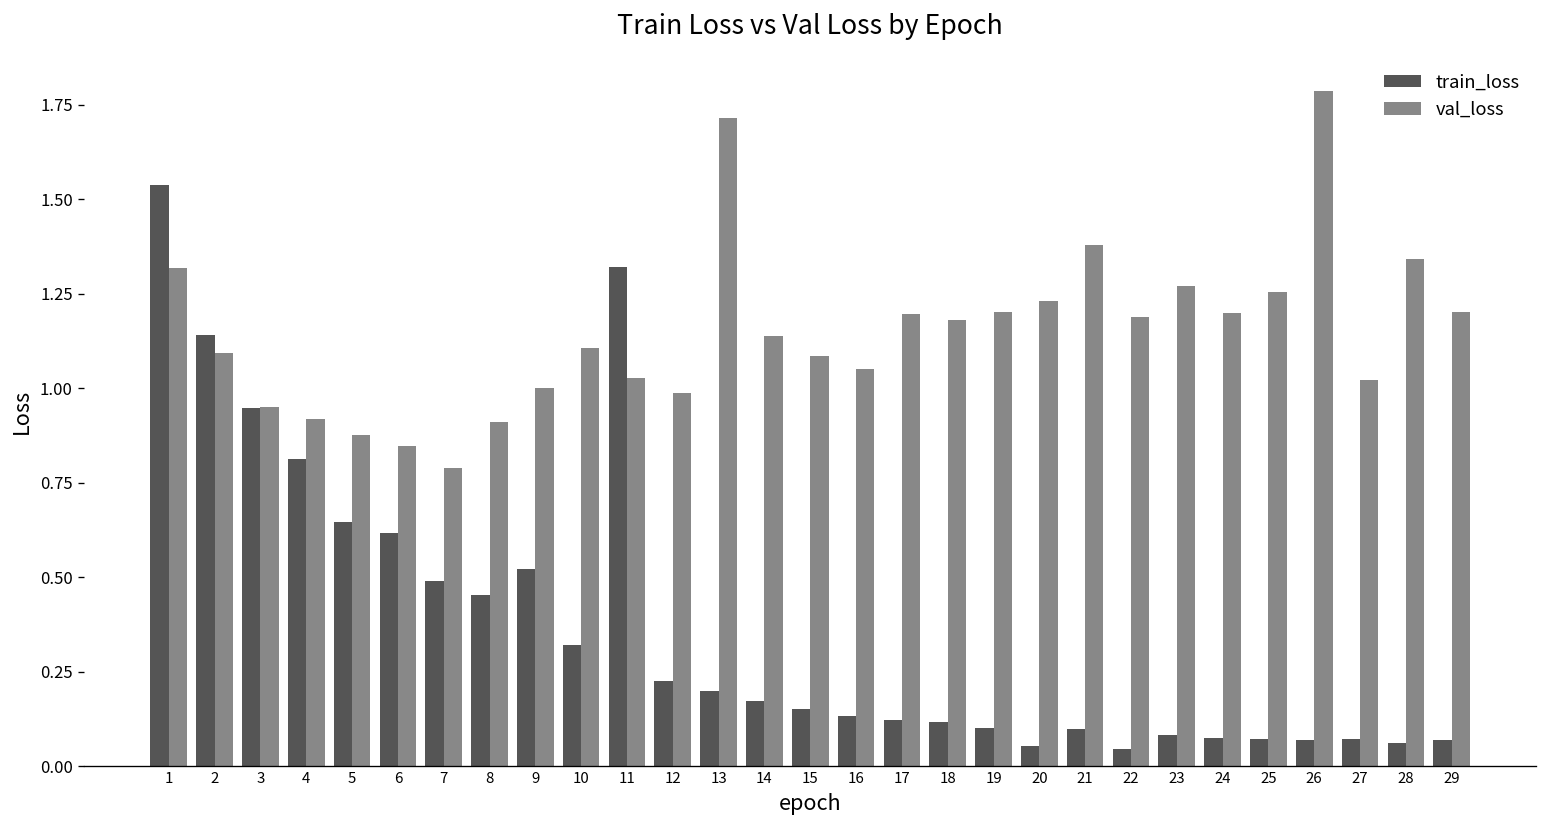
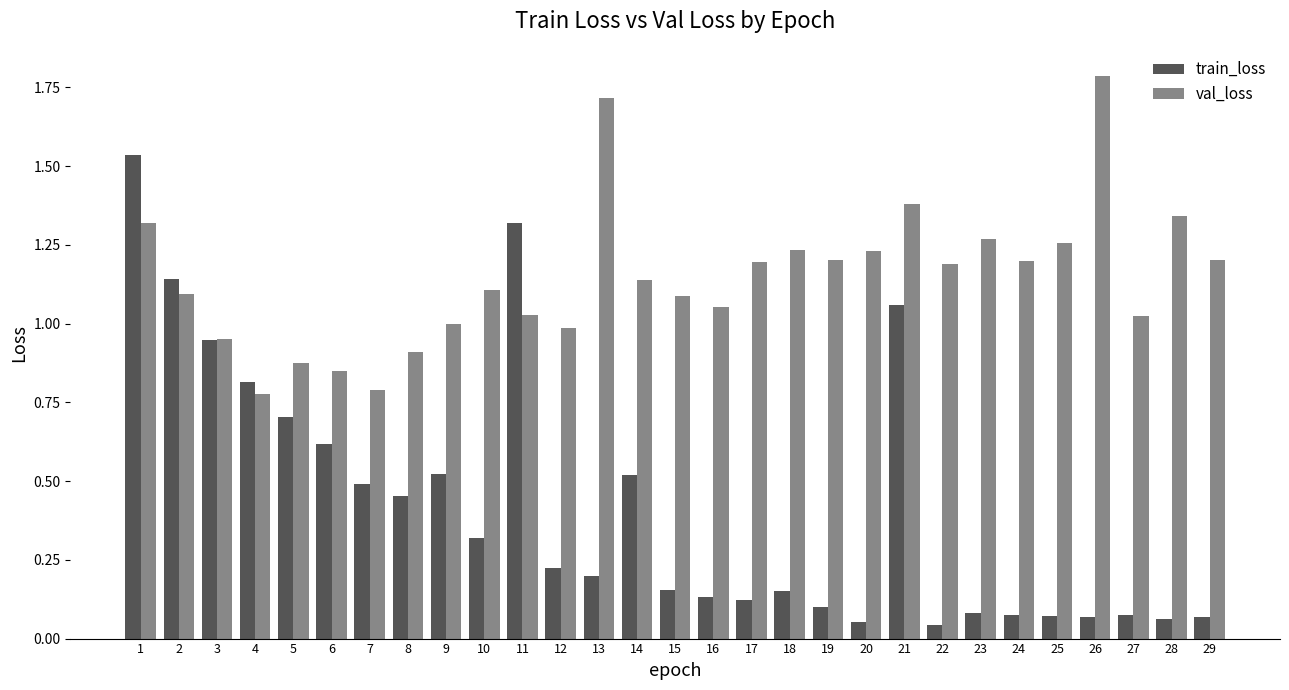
  {
    "train_loss": {
      "1": 1.54,
      "2": 1.14,
      "3": 0.95,
      "4": 0.81,
-     "5": 0.65,
+     "5": 0.70,
      "6": 0.62,
      "7": 0.49,
      "8": 0.45,
      "9": 0.52,
      "10": 0.32,
      "11": 1.32,
      "12": 0.22,
      "13": 0.20,
-     "14": 0.17,
+     "14": 0.52,
      "15": 0.15,
      "16": 0.13,
      "17": 0.12,
-     "18": 0.12,
+     "18": 0.15,
      "19": 0.10,
      "20": 0.05,
-     "21": 0.10,
+     "21": 1.06,
      "22": 0.04,
      "23": 0.08,
      "24": 0.07,
      "25": 0.07,
      "26": 0.07,
      "27": 0.07,
      "28": 0.06,
      "29": 0.07
    },
    "val_loss": {
      "1": 1.32,
      "2": 1.09,
      "3": 0.95,
-     "4": 0.92,
+     "4": 0.78,
      "5": 0.88,
      "6": 0.85,
      "7": 0.79,
      "8": 0.91,
      "9": 1.00,
      "10": 1.11,
      "11": 1.03,
      "12": 0.99,
      "13": 1.72,
      "14": 1.14,
      "15": 1.09,
      "16": 1.05,
      "17": 1.20,
-     "18": 1.18,
+     "18": 1.23,
      "19": 1.20,
      "20": 1.23,
      "21": 1.38,
      "22": 1.19,
      "23": 1.27,
      "24": 1.20,
      "25": 1.25,
      "26": 1.79,
      "27": 1.02,
      "28": 1.34,
      "29": 1.20
    }
  }
